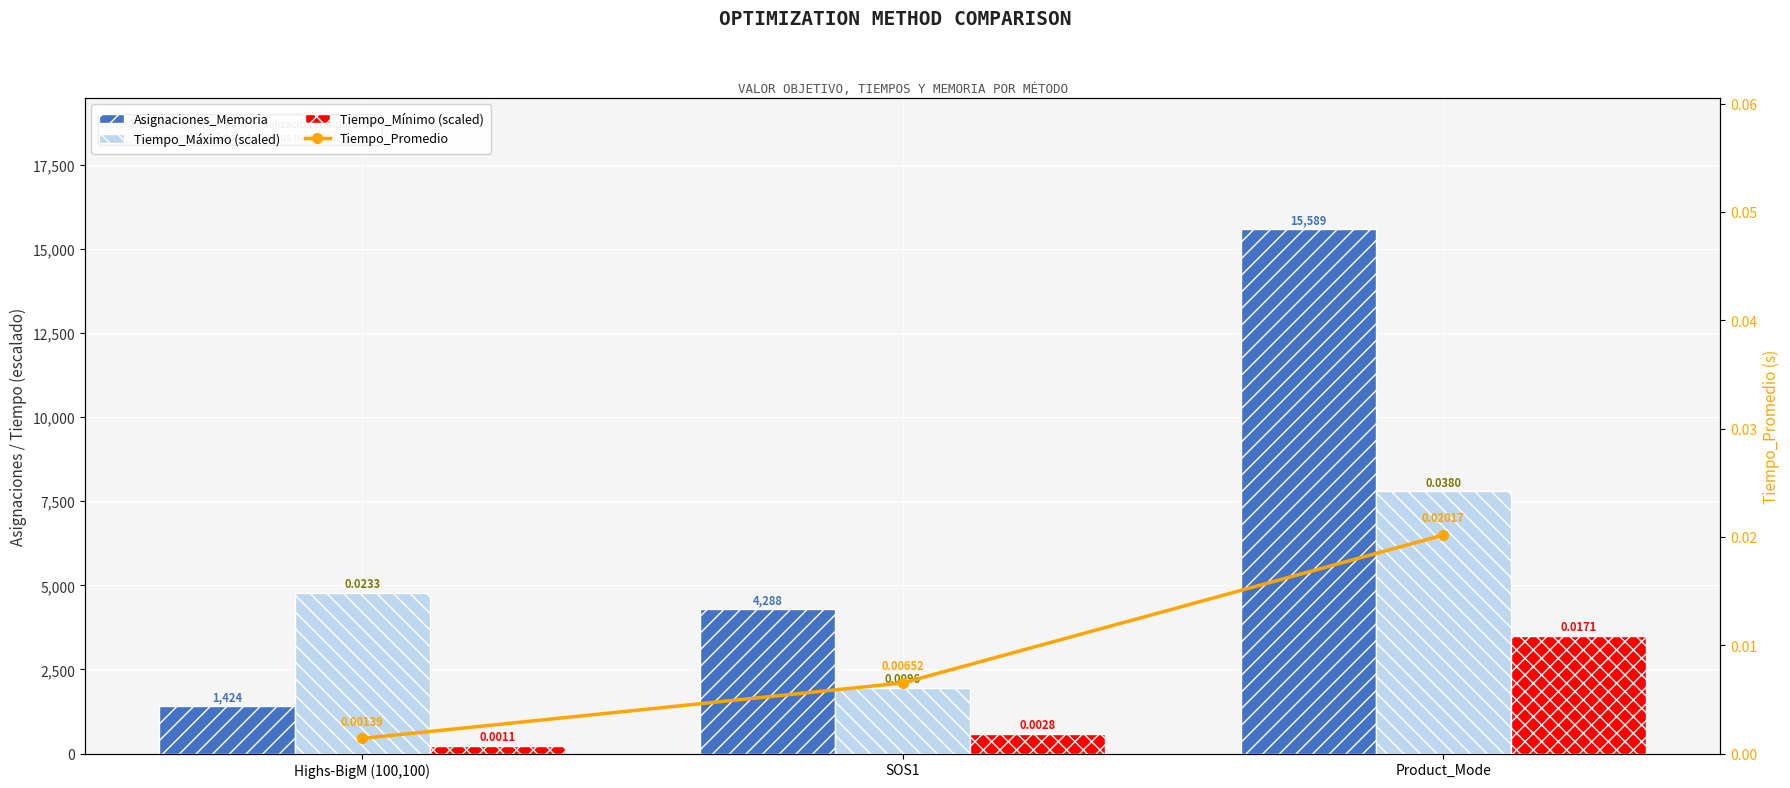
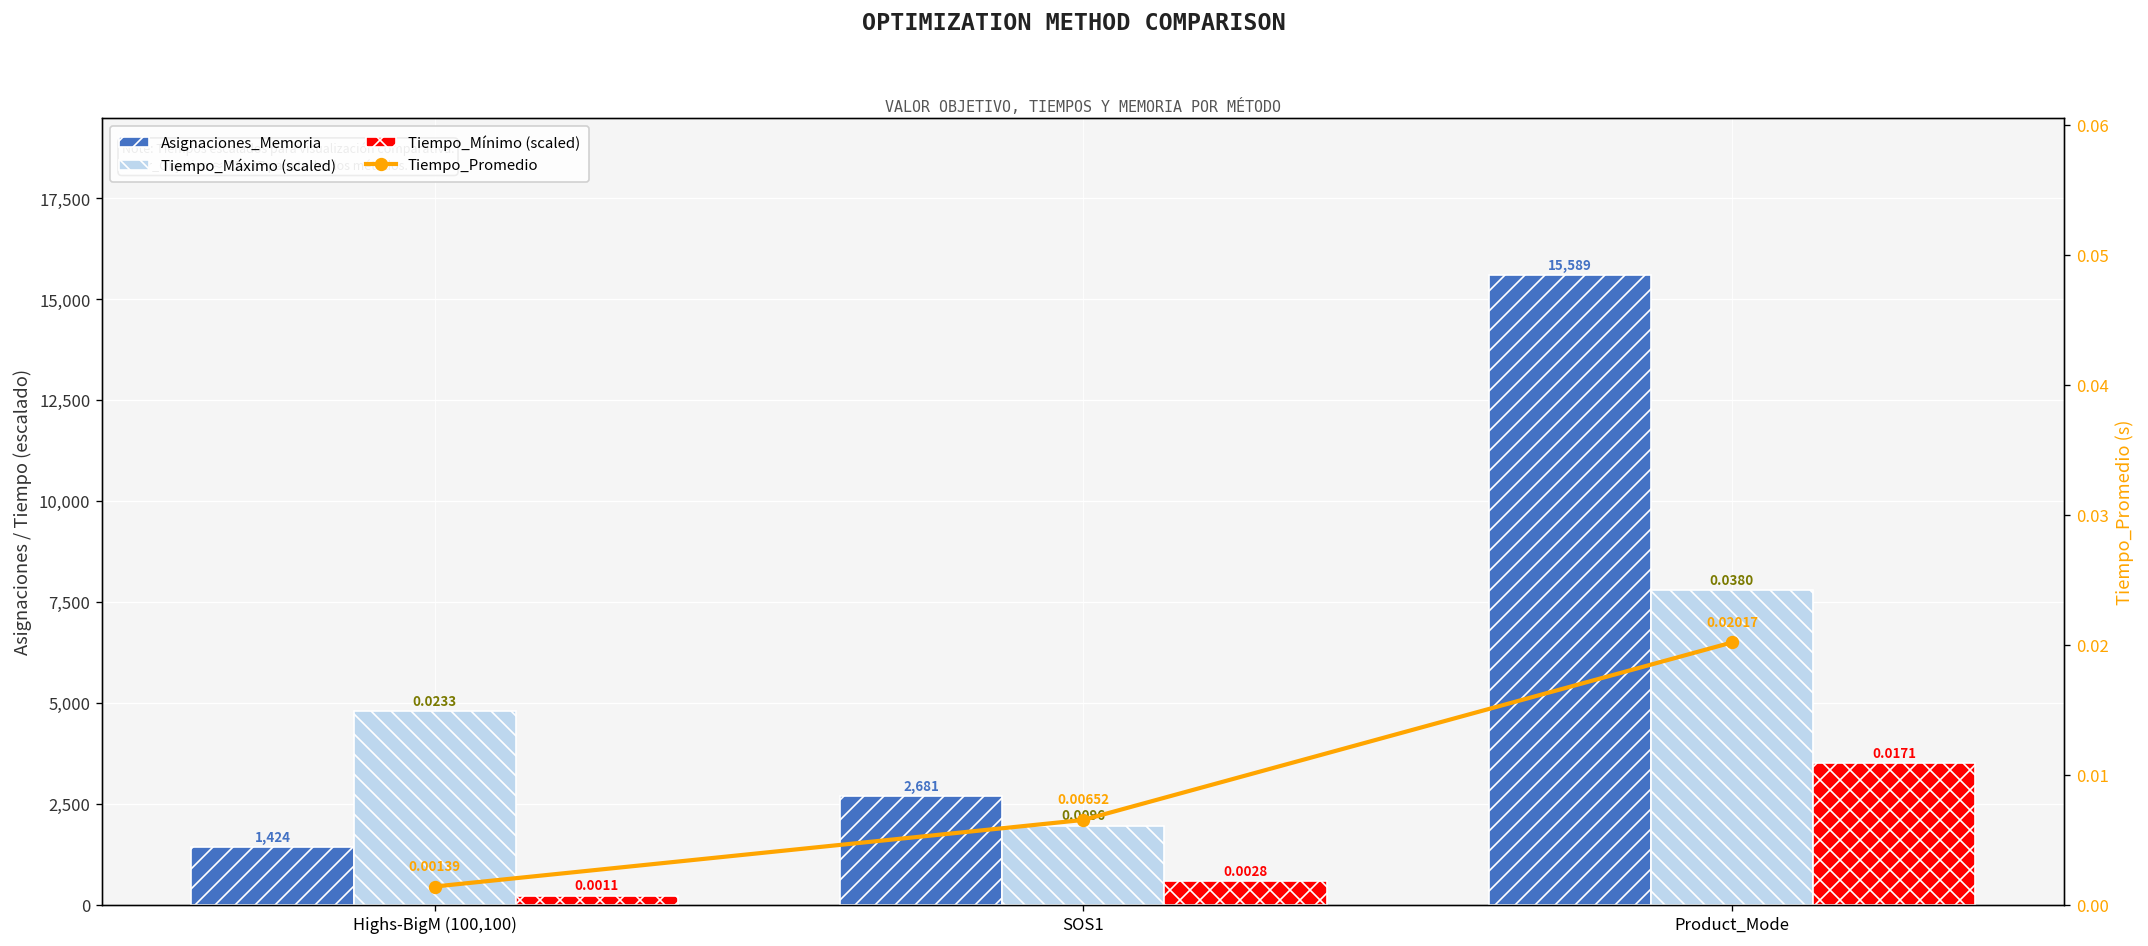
  {
    "Asignaciones_Memoria": {
      "Highs-BigM (100,100)": "1,424",
-     "SOS1": "4,288",
+     "SOS1": "2,681",
      "Product_Mode": "15,589"
    },
    "Tiempo_Promedio": {
      "Highs-BigM (100,100)": "0.00139",
      "SOS1": "0.00652",
      "Product_Mode": "0.02017"
    }
  }
